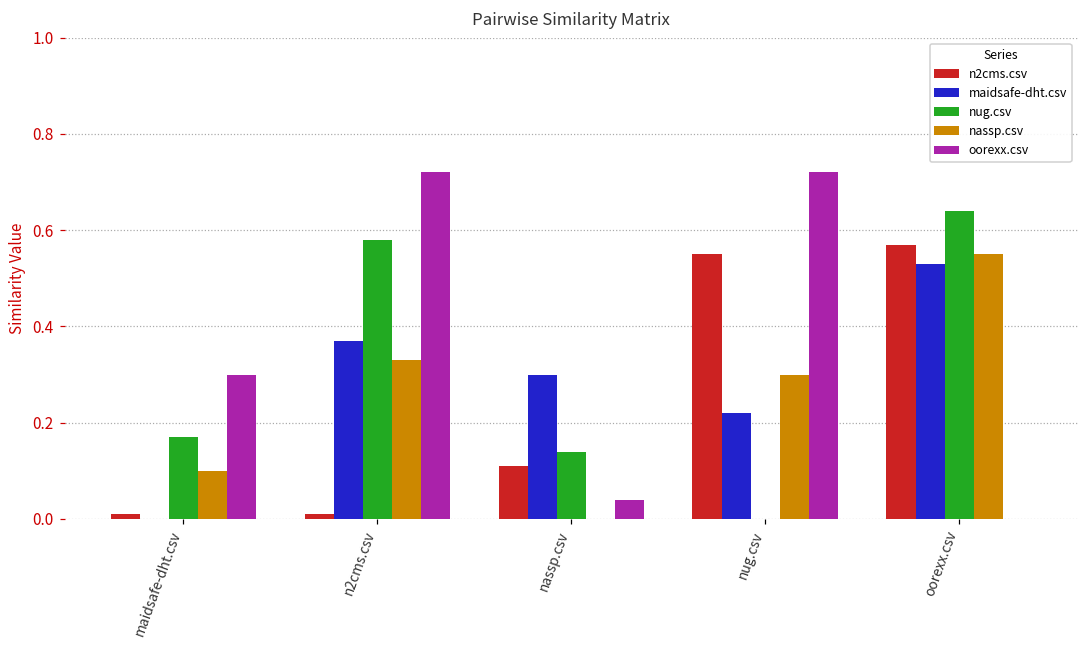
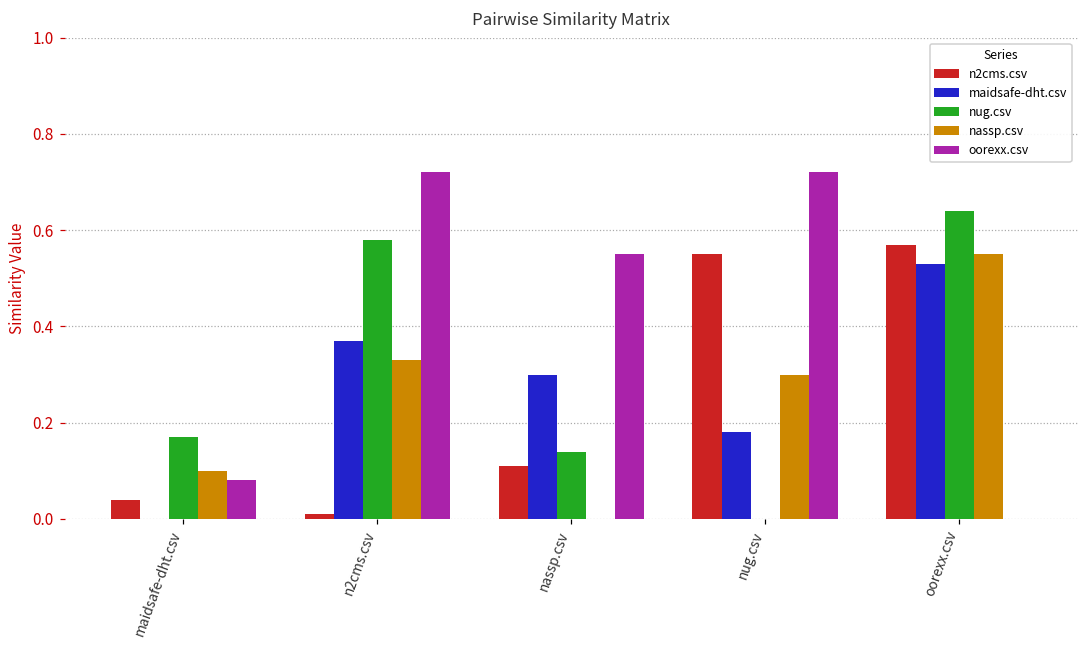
  {
    "n2cms.csv": {
-     "maidsafe-dht.csv": 0.01,
+     "maidsafe-dht.csv": 0.04,
      "n2cms.csv": 0.01,
      "nassp.csv": 0.11,
      "nug.csv": 0.55,
      "oorexx.csv": 0.57
    },
    "maidsafe-dht.csv": {
      "maidsafe-dht.csv": 0.00,
      "n2cms.csv": 0.37,
      "nassp.csv": 0.30,
-     "nug.csv": 0.22,
+     "nug.csv": 0.18,
      "oorexx.csv": 0.53
    },
    "nug.csv": {
      "maidsafe-dht.csv": 0.17,
      "n2cms.csv": 0.58,
      "nassp.csv": 0.14,
      "nug.csv": 0.00,
      "oorexx.csv": 0.64
    },
    "nassp.csv": {
      "maidsafe-dht.csv": 0.10,
      "n2cms.csv": 0.33,
      "nassp.csv": 0.00,
      "nug.csv": 0.30,
      "oorexx.csv": 0.55
    },
    "oorexx.csv": {
-     "maidsafe-dht.csv": 0.30,
+     "maidsafe-dht.csv": 0.08,
      "n2cms.csv": 0.72,
-     "nassp.csv": 0.04,
+     "nassp.csv": 0.55,
      "nug.csv": 0.72,
      "oorexx.csv": 0.00
    }
  }
